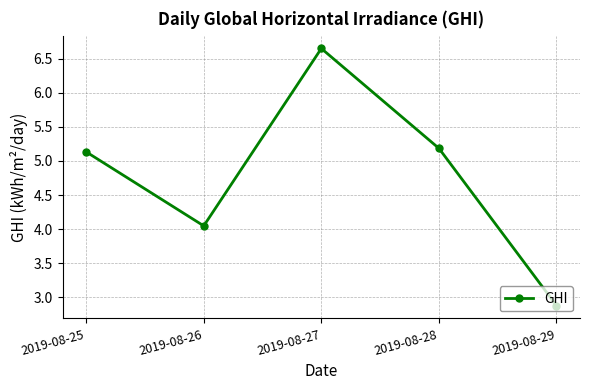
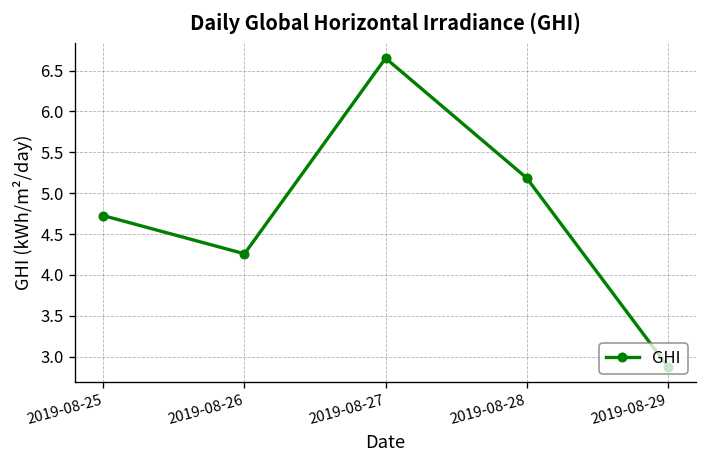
  {
-   "2019-08-25": 5.1,
-   "2019-08-26": 4.0,
+   "2019-08-25": 4.7,
+   "2019-08-26": 4.3,
    "2019-08-27": 6.7,
    "2019-08-28": 5.2
  }
